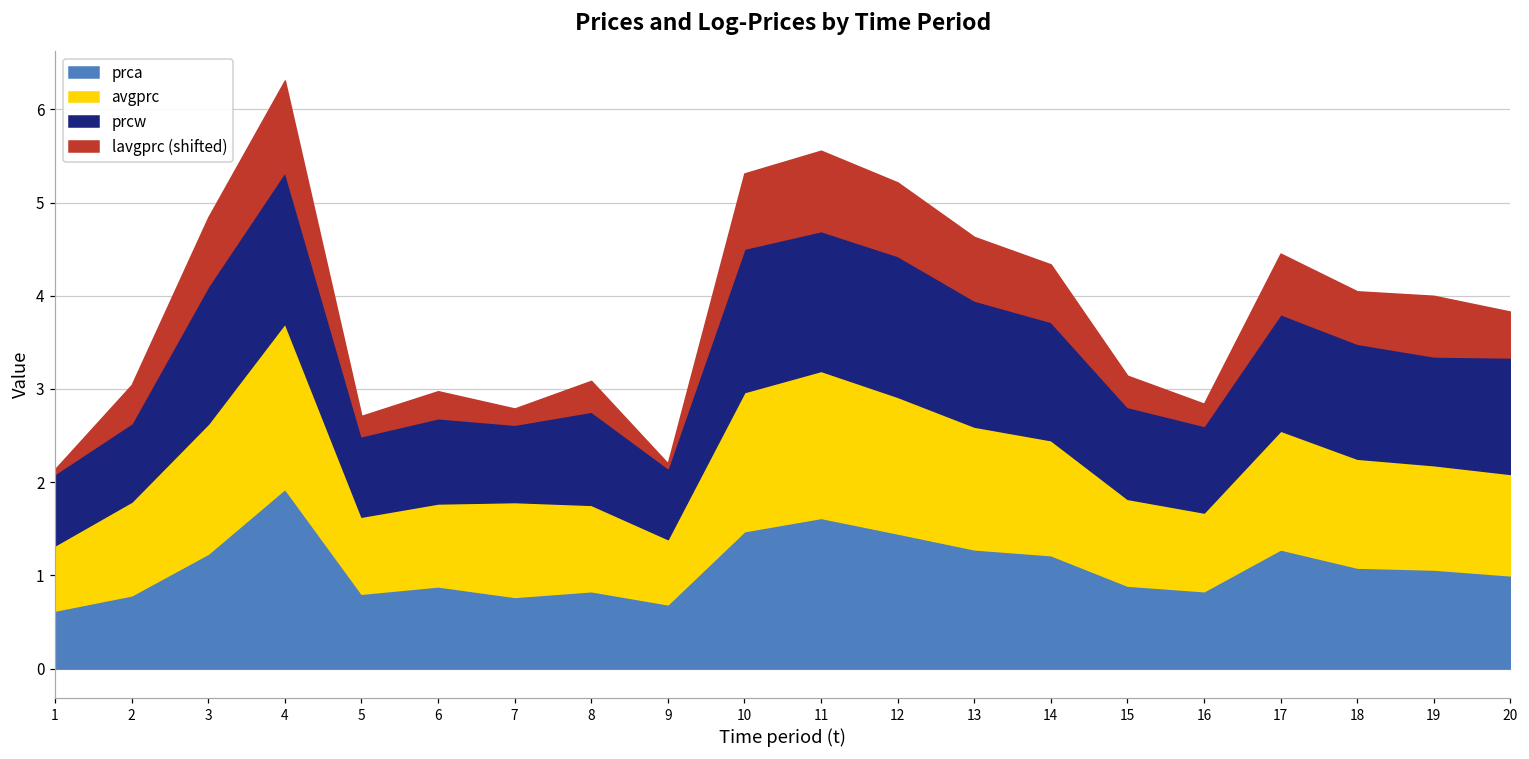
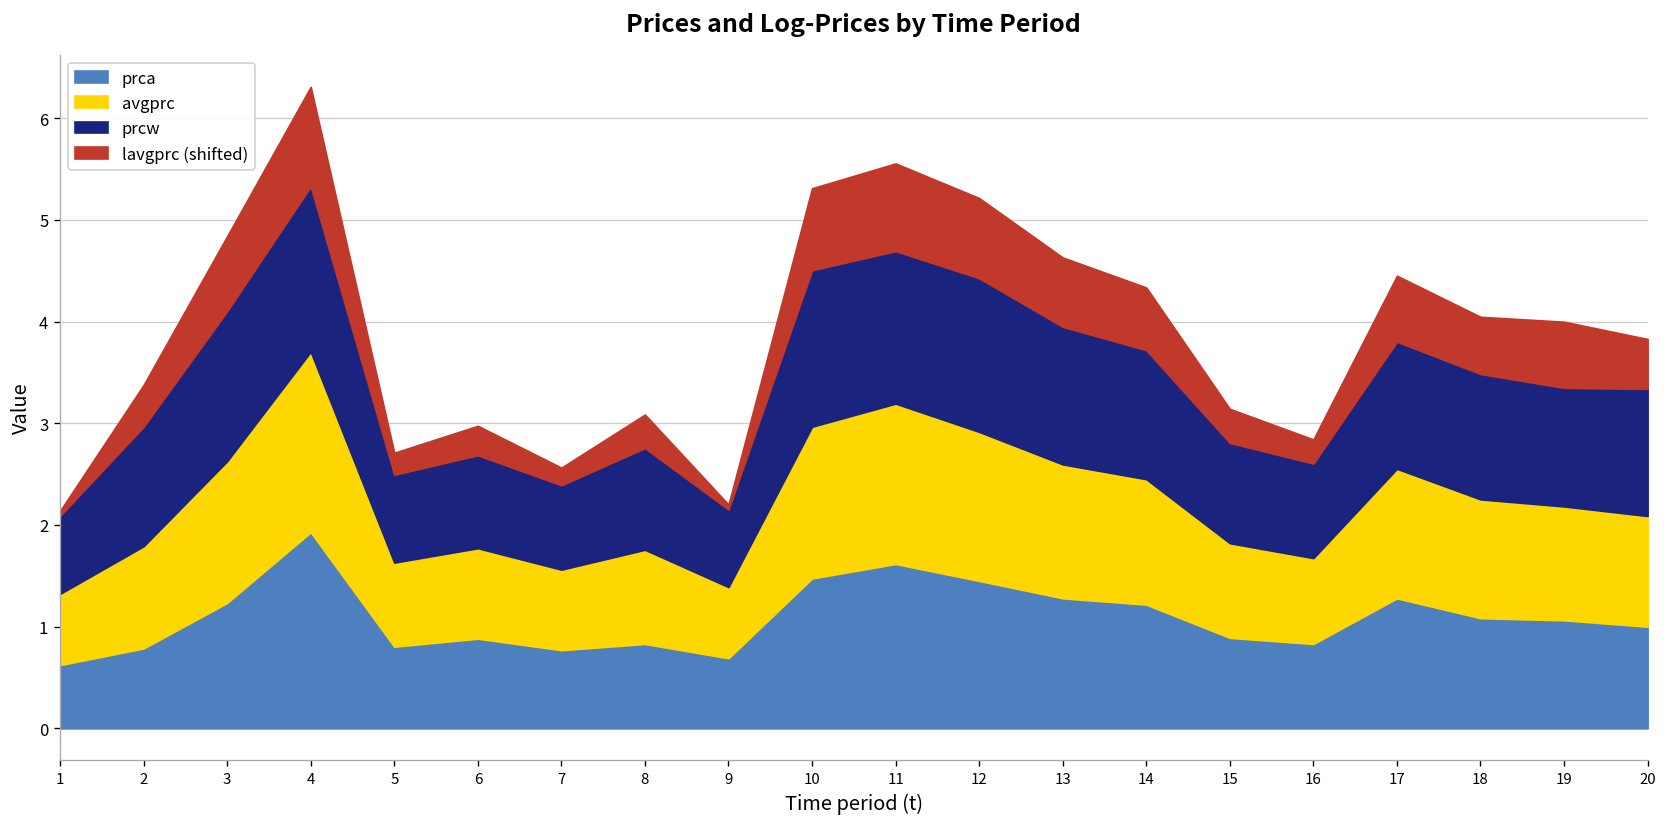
  {
    "avgprc": {
-     "7": 1.0
+     "7": 0.8
    },
    "prcw": {
-     "2": 0.8
+     "2": 1.2
    },
    "lavgprc (shifted)": {
      "1": 0.1,
      "2": 0.4,
      "3": 0.7,
      "4": 1.0,
      "5": 0.2,
      "6": 0.3,
      "7": 0.2,
      "8": 0.3,
      "9": 0.0,
      "10": 0.8,
      "11": 0.9,
      "12": 0.8,
      "13": 0.7,
      "14": 0.6,
      "15": 0.3,
      "16": 0.2,
      "17": 0.6,
      "18": 0.6,
      "19": 0.7,
      "20": 0.5
    }
  }
